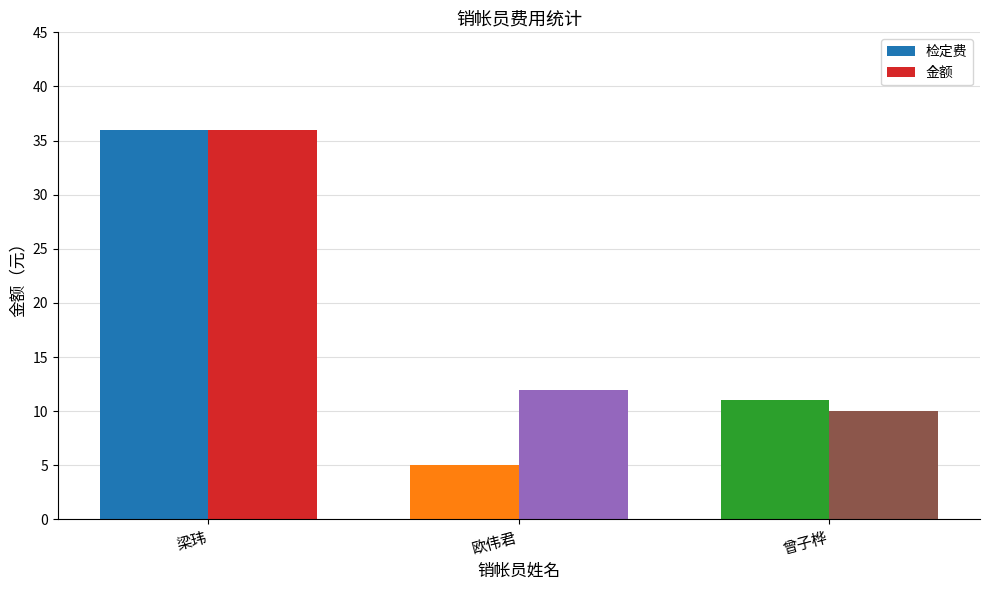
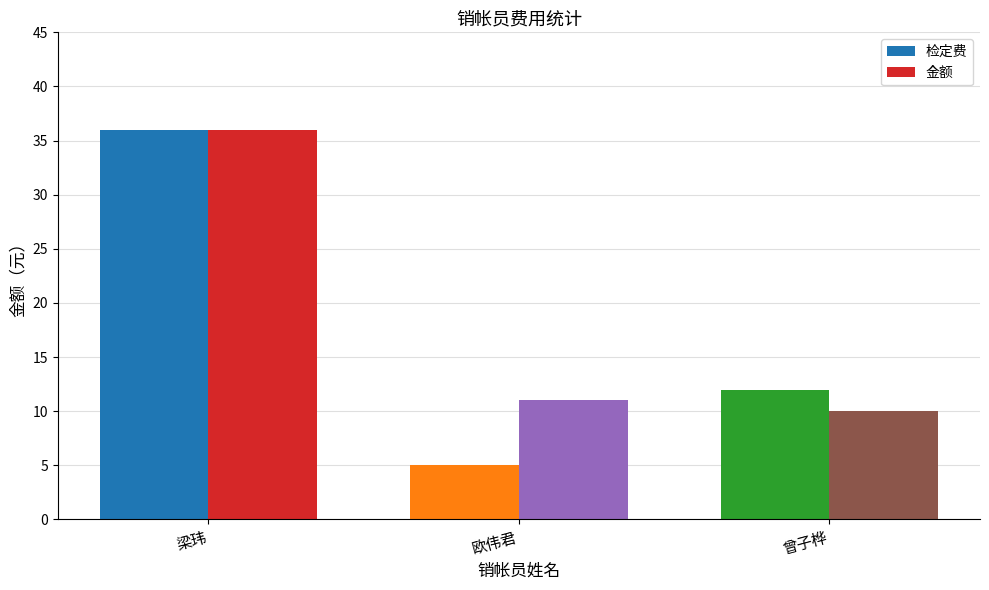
  {
    "检定费": {
      "梁玮": 36,
      "欧伟君": 5,
-     "曾子桦": 11
+     "曾子桦": 12
    },
    "金额": {
      "梁玮": 36,
-     "欧伟君": 12,
+     "欧伟君": 11,
      "曾子桦": 10
    }
  }
